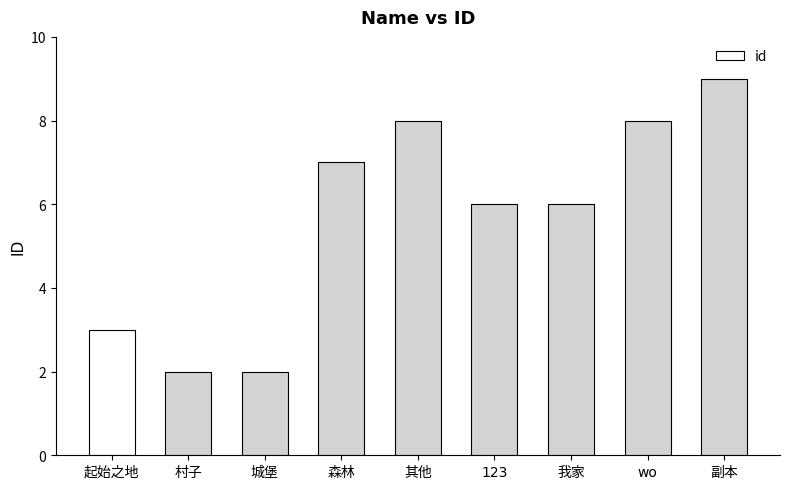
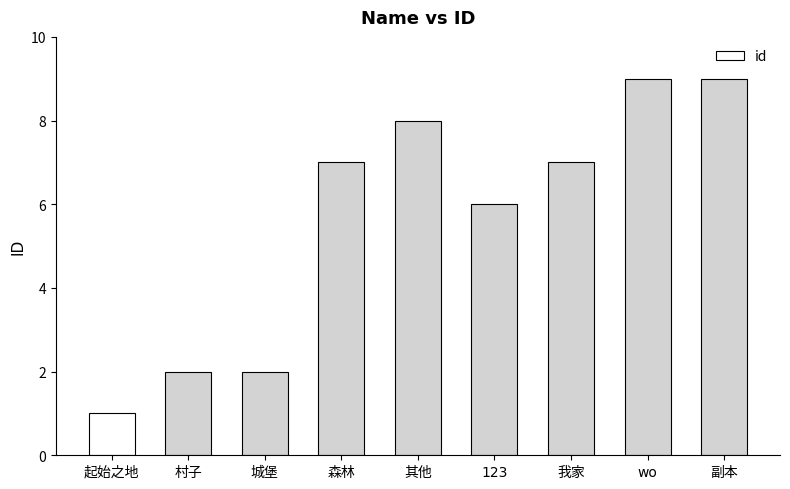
  {
-   "起始之地": 3,
+   "起始之地": 1,
    "村子": 2,
    "城堡": 2,
    "森林": 7,
    "其他": 8,
    "123": 6,
-   "我家": 6,
-   "wo": 8,
+   "我家": 7,
+   "wo": 9,
    "副本": 9
  }
